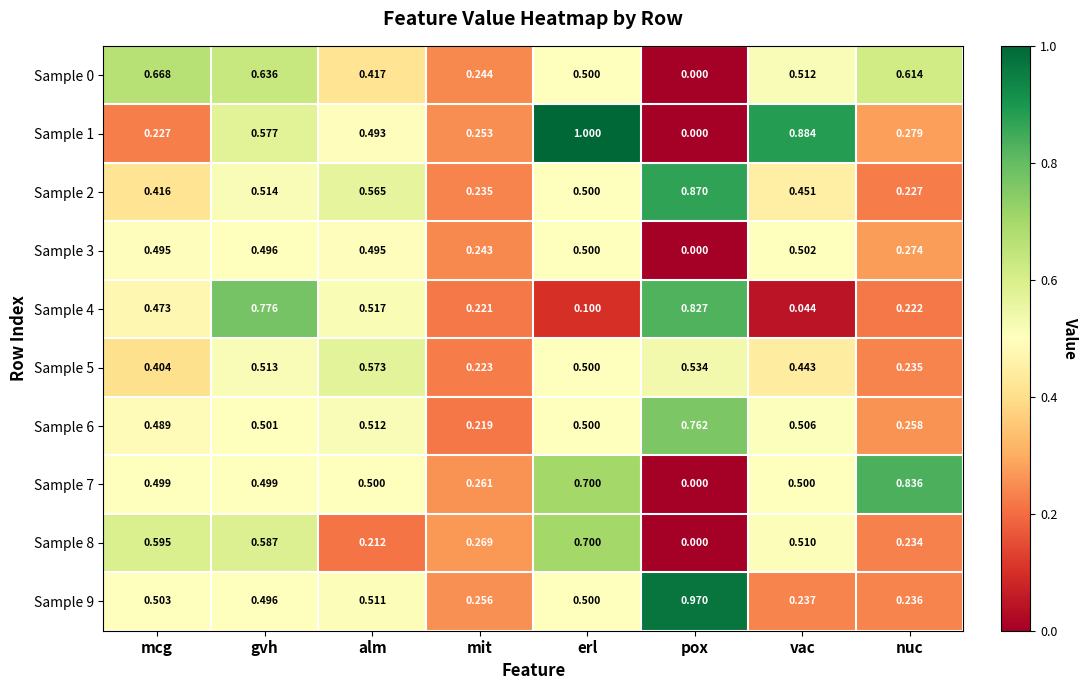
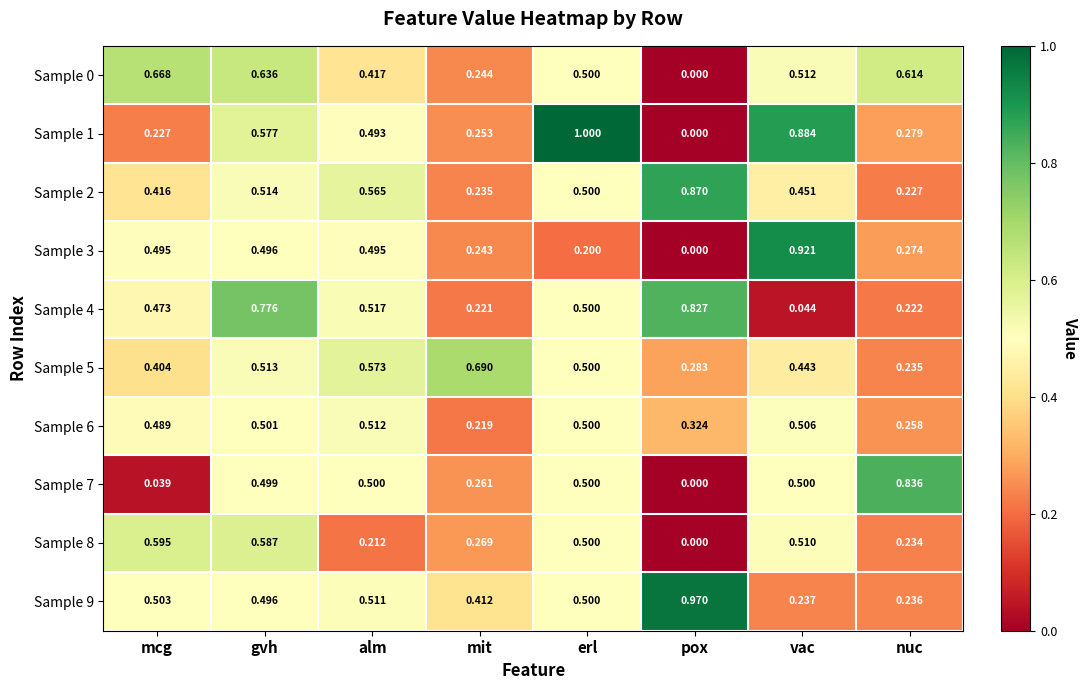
  {
    "Sample 0": {
      "mcg": 0.668,
      "gvh": 0.636,
      "alm": 0.417,
      "mit": 0.244,
      "erl": 0.500,
      "pox": 0.000,
      "vac": 0.512,
      "nuc": 0.614
    },
    "Sample 1": {
      "mcg": 0.227,
      "gvh": 0.577,
      "alm": 0.493,
      "mit": 0.253,
      "erl": 1.000,
      "pox": 0.000,
      "vac": 0.884,
      "nuc": 0.279
    },
    "Sample 2": {
      "mcg": 0.416,
      "gvh": 0.514,
      "alm": 0.565,
      "mit": 0.235,
      "erl": 0.500,
      "pox": 0.870,
      "vac": 0.451,
      "nuc": 0.227
    },
    "Sample 3": {
      "mcg": 0.495,
      "gvh": 0.496,
      "alm": 0.495,
      "mit": 0.243,
-     "erl": 0.500,
+     "erl": 0.200,
      "pox": 0.000,
-     "vac": 0.502,
+     "vac": 0.921,
      "nuc": 0.274
    },
    "Sample 4": {
      "mcg": 0.473,
      "gvh": 0.776,
      "alm": 0.517,
      "mit": 0.221,
-     "erl": 0.100,
+     "erl": 0.500,
      "pox": 0.827,
      "vac": 0.044,
      "nuc": 0.222
    },
    "Sample 5": {
      "mcg": 0.404,
      "gvh": 0.513,
      "alm": 0.573,
-     "mit": 0.223,
+     "mit": 0.690,
      "erl": 0.500,
-     "pox": 0.534,
+     "pox": 0.283,
      "vac": 0.443,
      "nuc": 0.235
    },
    "Sample 6": {
      "mcg": 0.489,
      "gvh": 0.501,
      "alm": 0.512,
      "mit": 0.219,
      "erl": 0.500,
-     "pox": 0.762,
+     "pox": 0.324,
      "vac": 0.506,
      "nuc": 0.258
    },
    "Sample 7": {
-     "mcg": 0.499,
+     "mcg": 0.039,
      "gvh": 0.499,
      "alm": 0.500,
      "mit": 0.261,
-     "erl": 0.700,
+     "erl": 0.500,
      "pox": 0.000,
      "vac": 0.500,
      "nuc": 0.836
    },
    "Sample 8": {
      "mcg": 0.595,
      "gvh": 0.587,
      "alm": 0.212,
      "mit": 0.269,
-     "erl": 0.700,
+     "erl": 0.500,
      "pox": 0.000,
      "vac": 0.510,
      "nuc": 0.234
    },
    "Sample 9": {
      "mcg": 0.503,
      "gvh": 0.496,
      "alm": 0.511,
-     "mit": 0.256,
+     "mit": 0.412,
      "erl": 0.500,
      "pox": 0.970,
      "vac": 0.237,
      "nuc": 0.236
    }
  }
